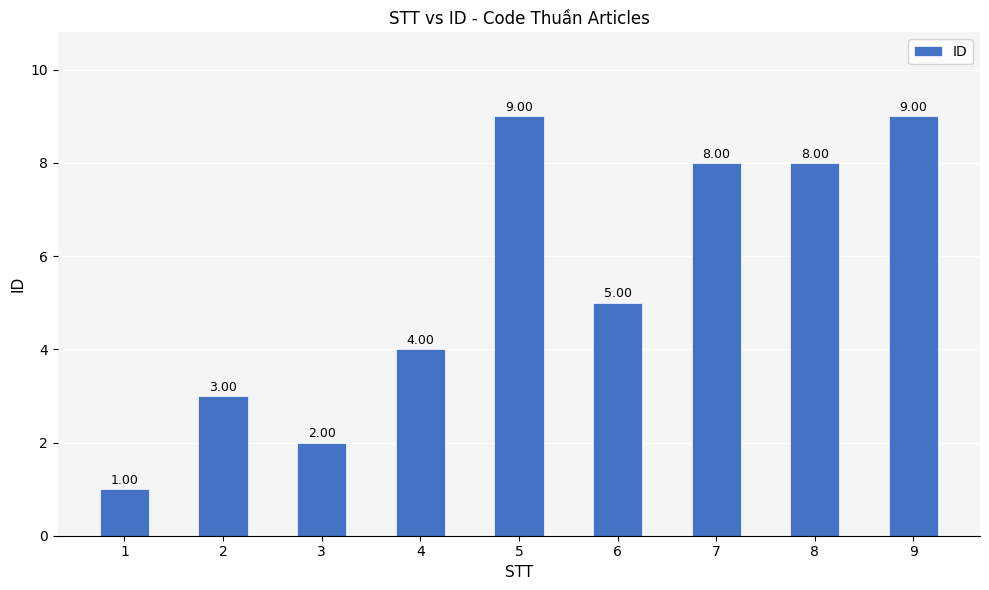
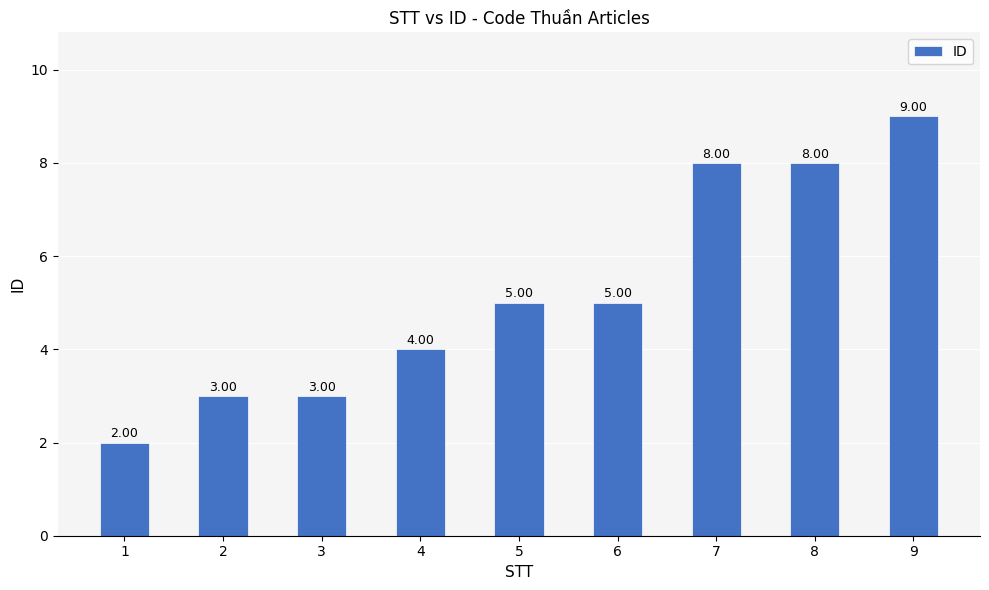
  {
-   "1": 1.00,
+   "1": 2.00,
    "2": 3.00,
-   "3": 2.00,
+   "3": 3.00,
    "4": 4.00,
-   "5": 9.00,
+   "5": 5.00,
    "6": 5.00,
    "7": 8.00,
    "8": 8.00,
    "9": 9.00
  }
